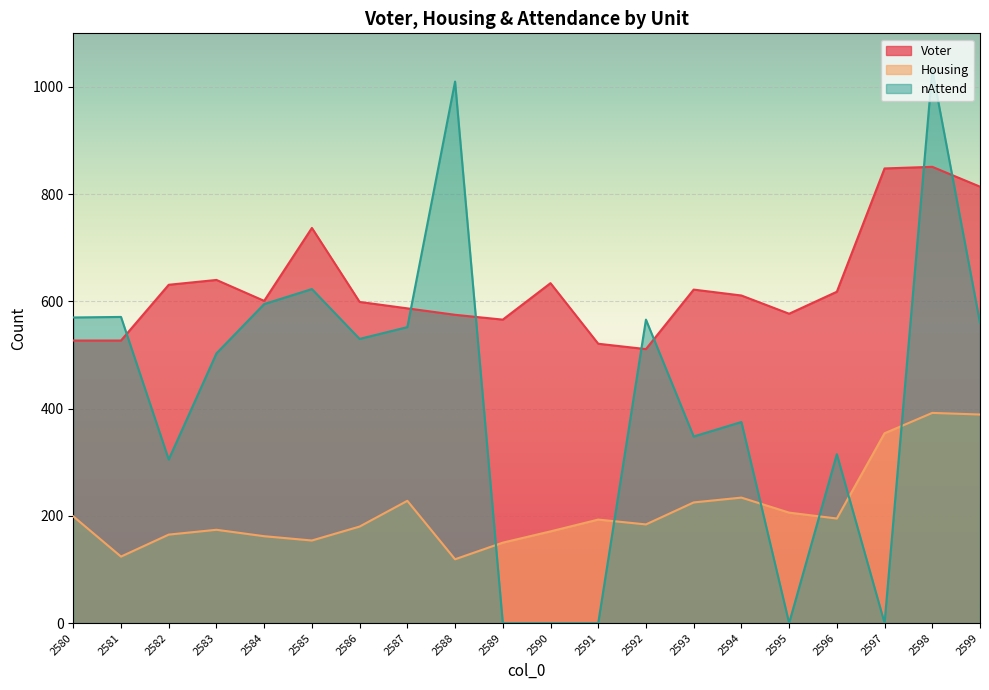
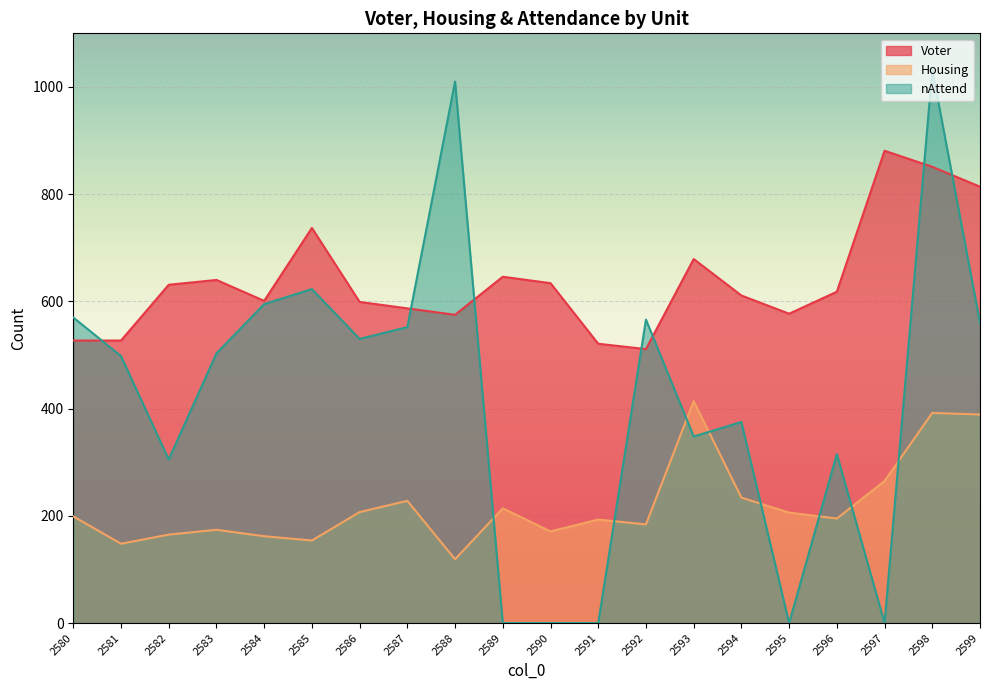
  {
    "Voter": {
      "2580": 530,
      "2581": 530,
      "2582": 630,
      "2583": 640,
      "2584": 600,
      "2585": 740,
      "2586": 600,
      "2587": 590,
      "2588": 580,
-     "2589": 570,
+     "2589": 650,
      "2590": 630,
      "2591": 520,
      "2592": 510,
-     "2593": 620,
+     "2593": 680,
      "2594": 610,
      "2595": 580,
      "2596": 620,
-     "2597": 850,
+     "2597": 880,
      "2598": 850,
      "2599": 810
    },
    "Housing": {
      "2580": 200,
-     "2581": 120,
+     "2581": 150,
      "2582": 170,
      "2583": 170,
      "2584": 160,
      "2585": 150,
-     "2586": 180,
+     "2586": 210,
      "2587": 230,
      "2588": 120,
-     "2589": 150,
+     "2589": 210,
      "2590": 170,
      "2591": 190,
      "2592": 180,
-     "2593": 230,
+     "2593": 410,
      "2594": 230,
      "2595": 210,
      "2596": 200,
-     "2597": 350,
+     "2597": 270,
      "2598": 390,
      "2599": 390
    },
    "nAttend": {
      "2580": 570,
-     "2581": 570,
+     "2581": 500,
      "2582": 310,
      "2583": 500,
      "2584": 600,
      "2585": 620,
      "2586": 530,
      "2587": 550,
      "2588": 1010,
      "2589": 0,
      "2590": 0,
      "2591": 0,
      "2592": 570,
      "2593": 350,
      "2594": 380,
      "2595": 0,
      "2596": 320,
      "2597": 0,
      "2599": 560
    }
  }
